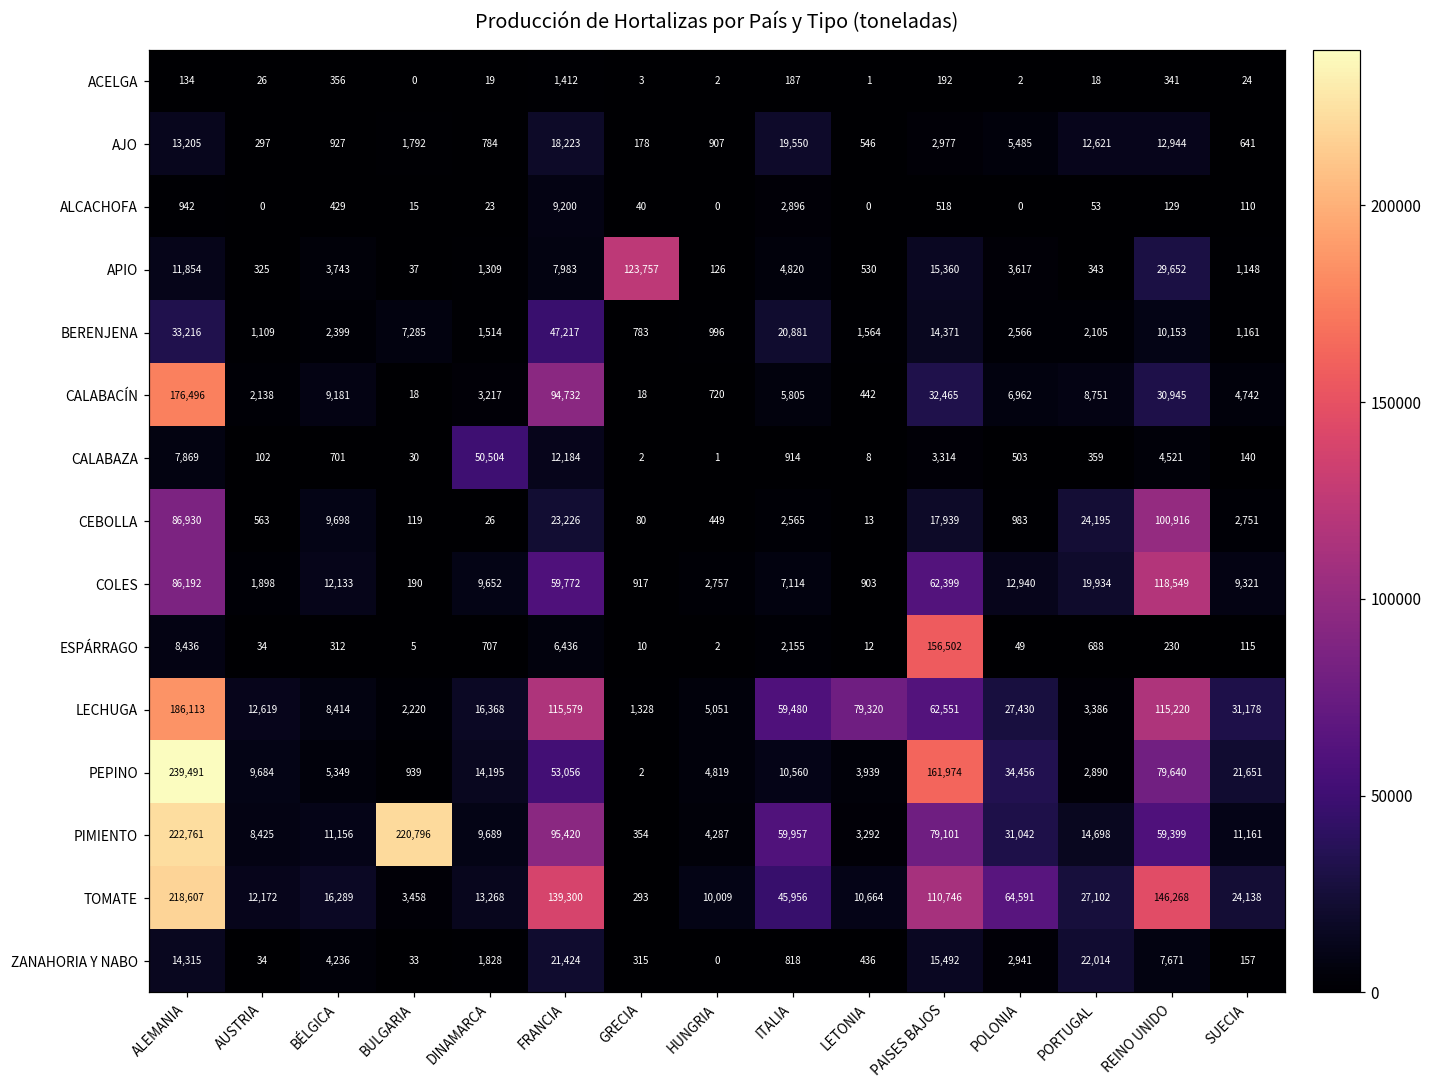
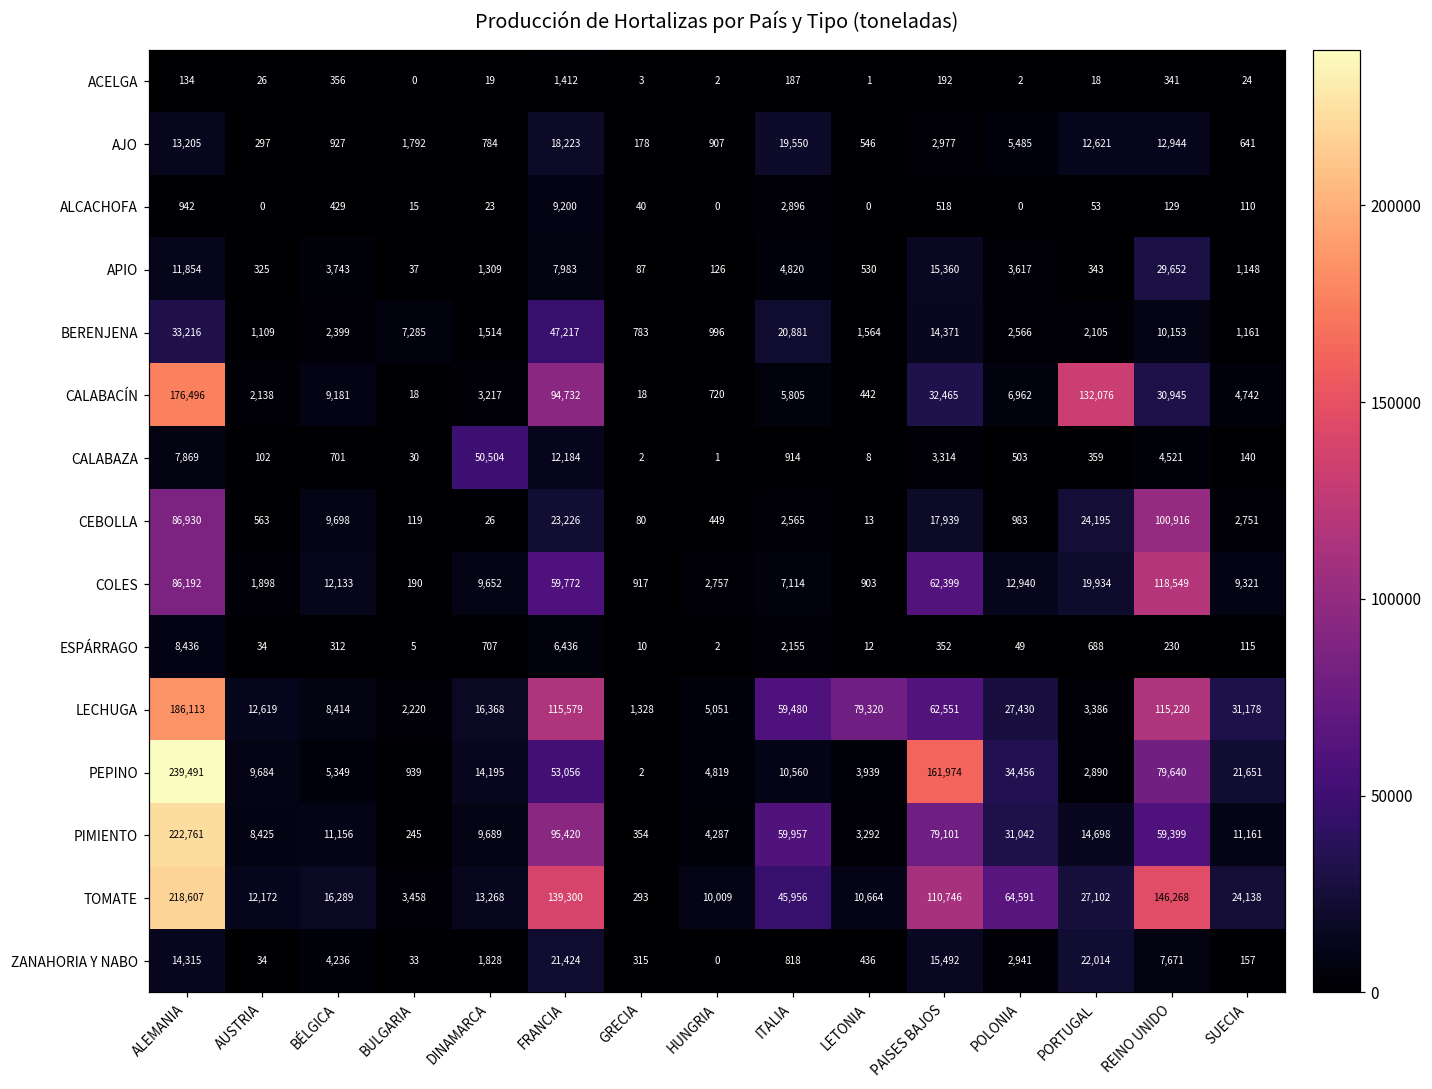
  {
    "APIO": {
      "ALEMANIA": "11,854",
      "AUSTRIA": "325",
      "BÉLGICA": "3,743",
      "BULGARIA": "37",
      "DINAMARCA": "1,309",
      "FRANCIA": "7,983",
-     "GRECIA": "123,757",
+     "GRECIA": "87",
      "HUNGRIA": "126",
      "ITALIA": "4,820",
      "LETONIA": "530",
      "PAISES BAJOS": "15,360",
      "POLONIA": "3,617",
      "PORTUGAL": "343",
      "REINO UNIDO": "29,652",
      "SUECIA": "1,148"
    },
    "CALABACÍN": {
      "ALEMANIA": "176,496",
      "AUSTRIA": "2,138",
      "BÉLGICA": "9,181",
      "BULGARIA": "18",
      "DINAMARCA": "3,217",
      "FRANCIA": "94,732",
      "GRECIA": "18",
      "HUNGRIA": "720",
      "ITALIA": "5,805",
      "LETONIA": "442",
      "PAISES BAJOS": "32,465",
      "POLONIA": "6,962",
-     "PORTUGAL": "8,751",
+     "PORTUGAL": "132,076",
      "REINO UNIDO": "30,945",
      "SUECIA": "4,742"
    },
    "ESPÁRRAGO": {
      "ALEMANIA": "8,436",
      "AUSTRIA": "34",
      "BÉLGICA": "312",
      "BULGARIA": "5",
      "DINAMARCA": "707",
      "FRANCIA": "6,436",
      "GRECIA": "10",
      "HUNGRIA": "2",
      "ITALIA": "2,155",
      "LETONIA": "12",
-     "PAISES BAJOS": "156,502",
+     "PAISES BAJOS": "352",
      "POLONIA": "49",
      "PORTUGAL": "688",
      "REINO UNIDO": "230",
      "SUECIA": "115"
    },
    "PIMIENTO": {
      "ALEMANIA": "222,761",
      "AUSTRIA": "8,425",
      "BÉLGICA": "11,156",
-     "BULGARIA": "220,796",
+     "BULGARIA": "245",
      "DINAMARCA": "9,689",
      "FRANCIA": "95,420",
      "GRECIA": "354",
      "HUNGRIA": "4,287",
      "ITALIA": "59,957",
      "LETONIA": "3,292",
      "PAISES BAJOS": "79,101",
      "POLONIA": "31,042",
      "PORTUGAL": "14,698",
      "REINO UNIDO": "59,399",
      "SUECIA": "11,161"
    }
  }
